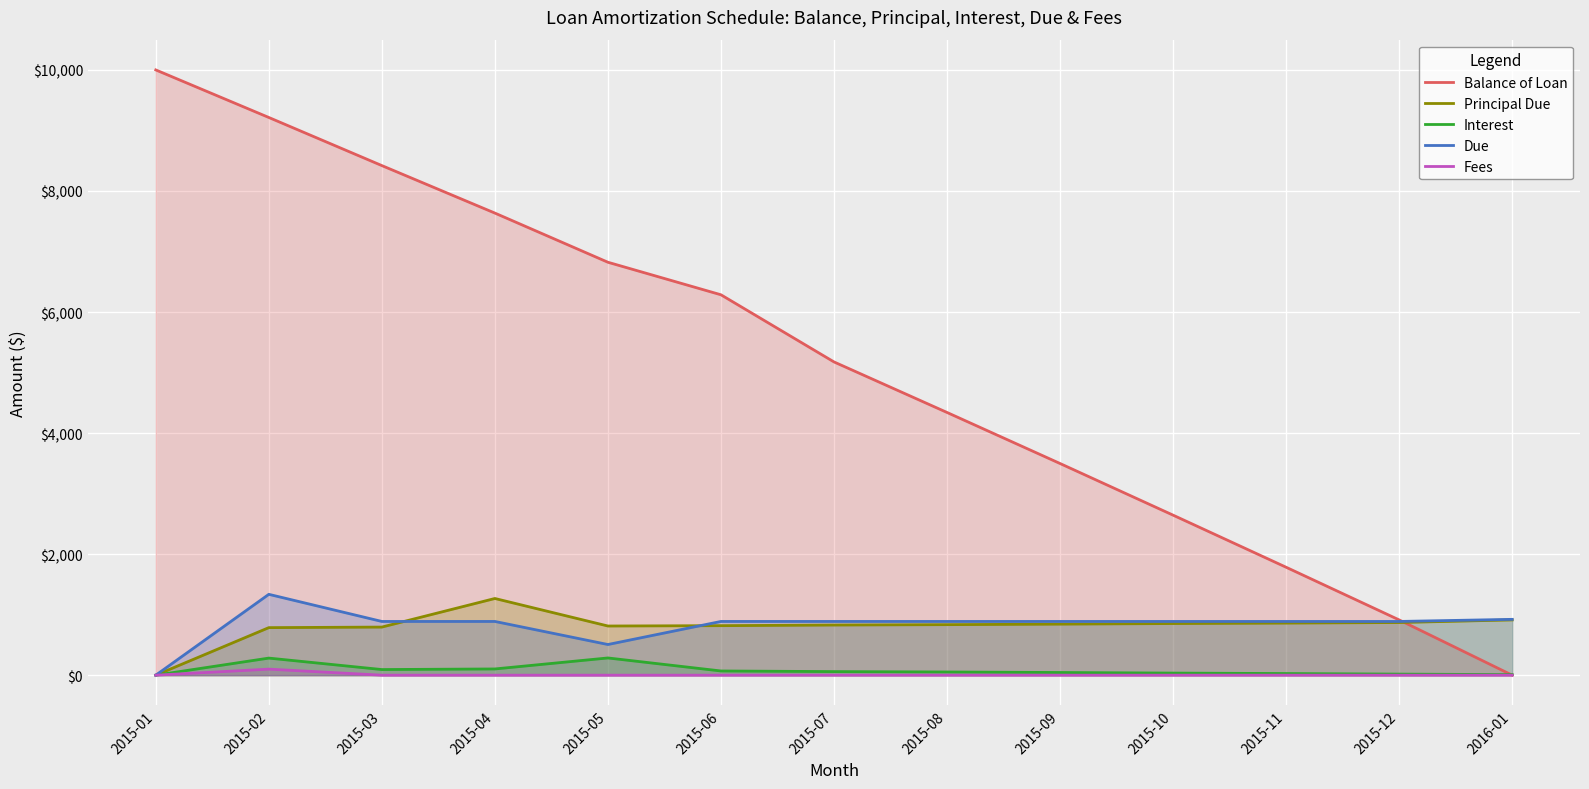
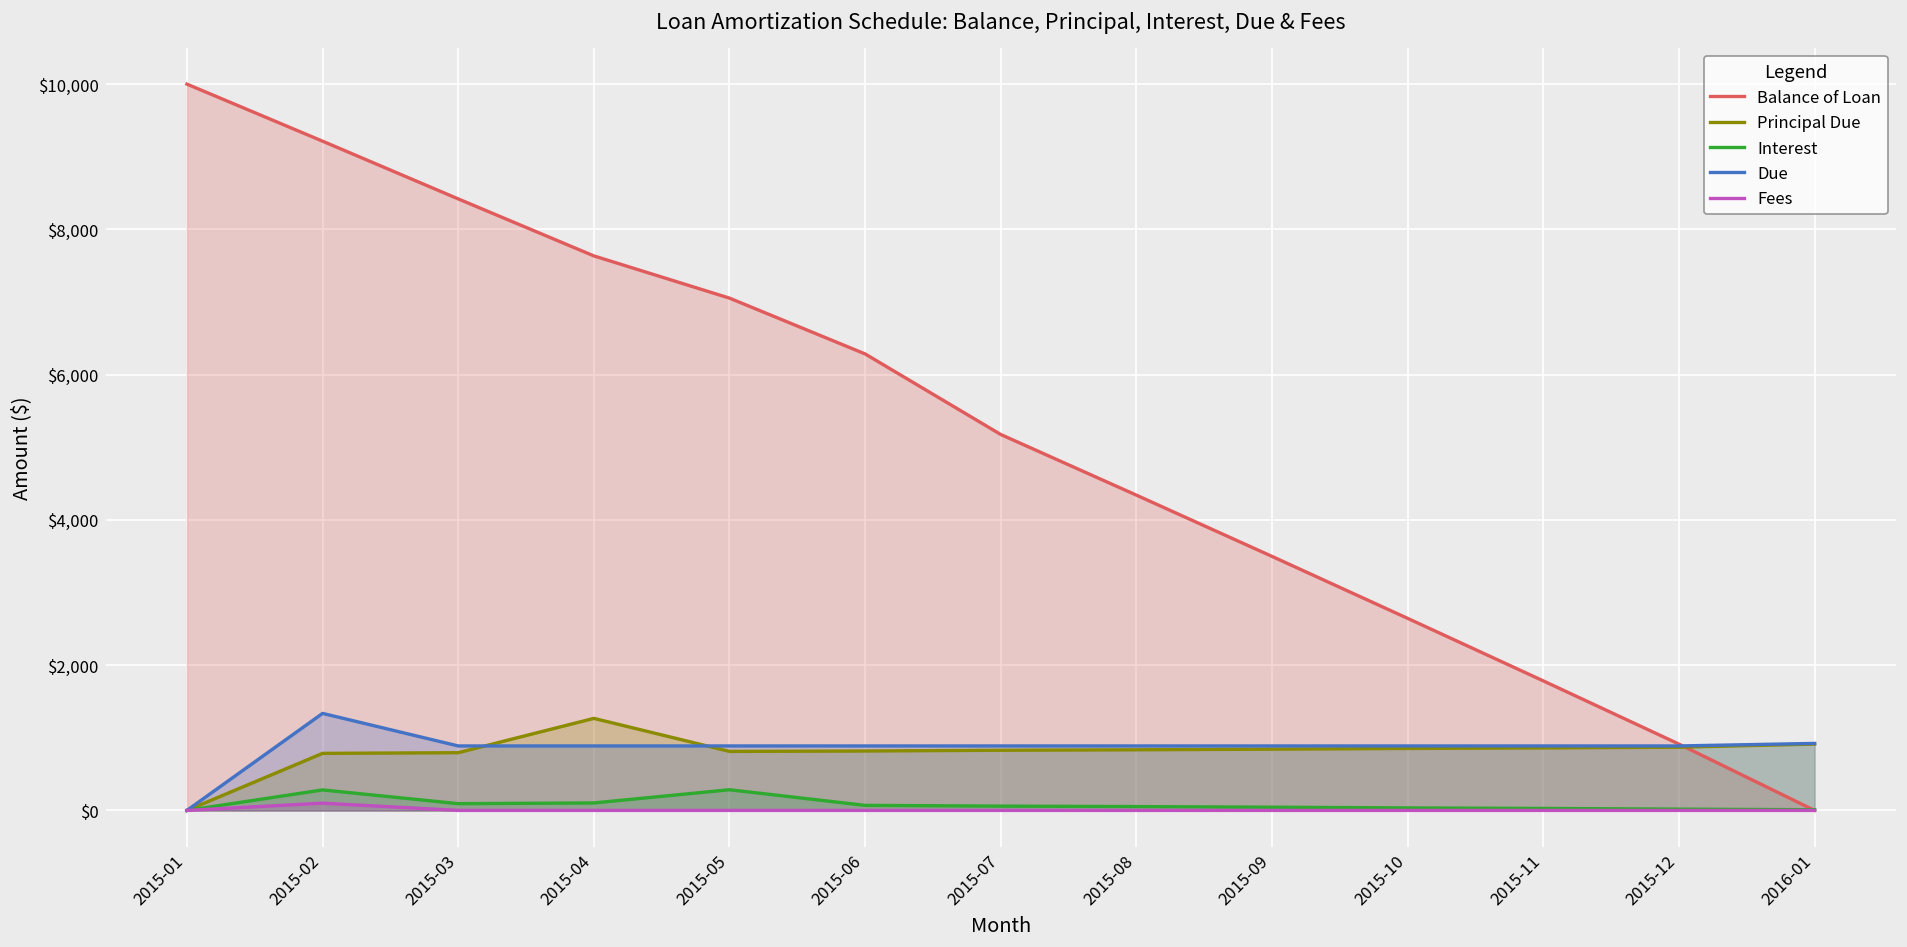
  {
    "Balance of Loan": {
      "2015-01": "$10,000",
      "2015-02": "$9,200",
      "2015-03": "$8,400",
      "2015-04": "$7,600",
-     "2015-05": "$6,800",
+     "2015-05": "$7,100",
      "2015-06": "$6,300",
      "2015-07": "$5,200",
      "2015-08": "$4,300",
      "2015-09": "$3,500",
      "2015-10": "$2,600",
      "2015-11": "$1,800"
    },
    "Principal Due": {
      "2015-02": "$800",
      "2015-03": "$800",
      "2015-04": "$1,300",
      "2015-05": "$800",
      "2015-06": "$800",
      "2015-07": "$800",
      "2015-08": "$800",
      "2015-09": "$800"
    },
    "Interest": {
      "2015-02": "$300",
      "2015-03": "$100",
      "2015-04": "$100",
      "2015-05": "$300",
      "2015-06": "$100",
      "2015-07": "$100",
      "2015-08": "$100",
      "2015-09": "$0"
    },
    "Due": {
      "2015-02": "$1,300",
      "2015-03": "$900",
      "2015-04": "$900",
-     "2015-05": "$500",
+     "2015-05": "$900",
      "2015-06": "$900",
      "2015-07": "$900",
      "2015-08": "$900",
      "2015-09": "$900"
    },
    "Fees": {
      "2015-02": "$100",
      "2015-03": "$0",
      "2015-04": "$0",
      "2015-05": "$0",
      "2015-06": "$0",
      "2015-07": "$0",
      "2015-08": "$0",
      "2015-09": "$0"
    }
  }
